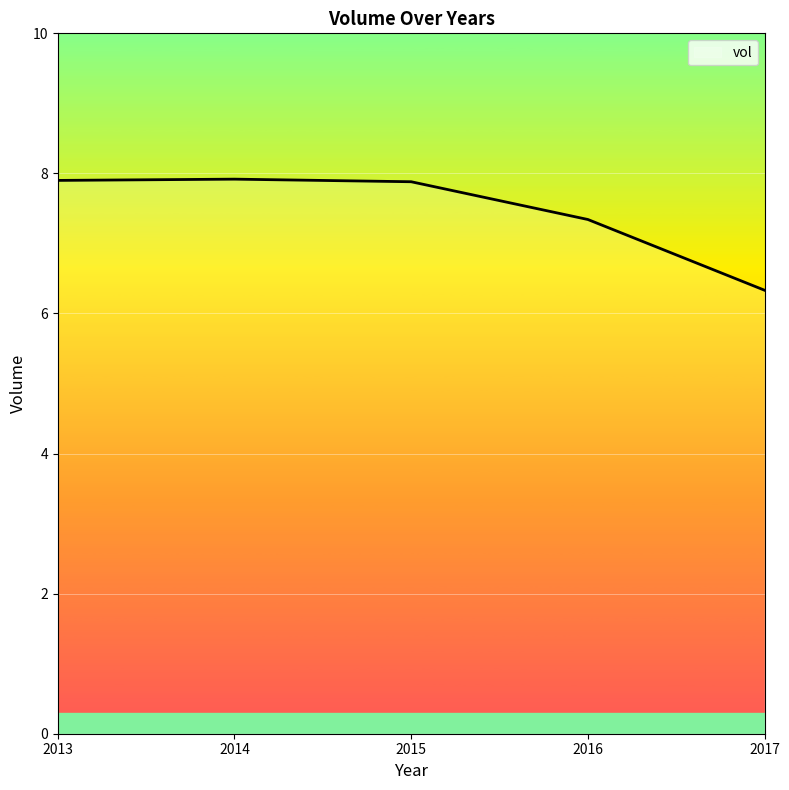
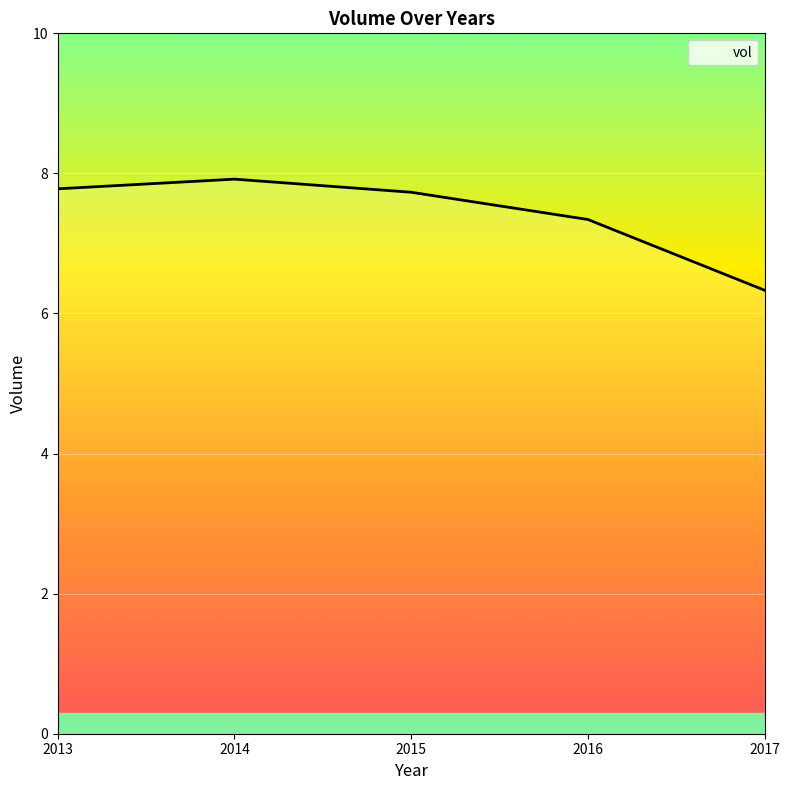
  {
-   "2013": 7.9,
+   "2013": 7.8,
    "2014": 7.9,
-   "2015": 7.9,
+   "2015": 7.7,
    "2016": 7.3,
    "2017": 6.3
  }
